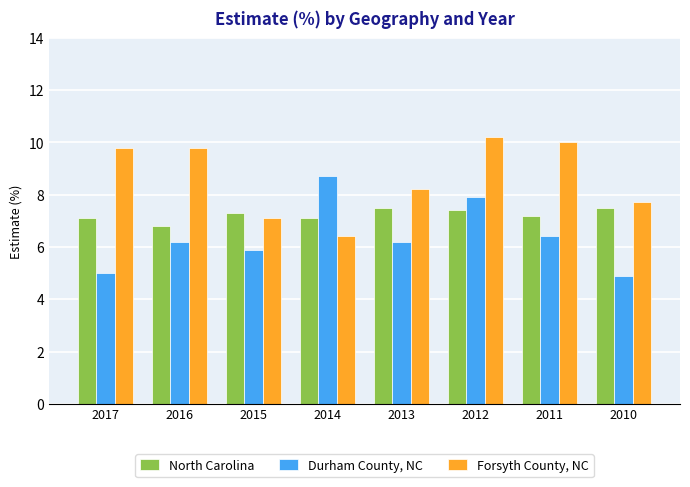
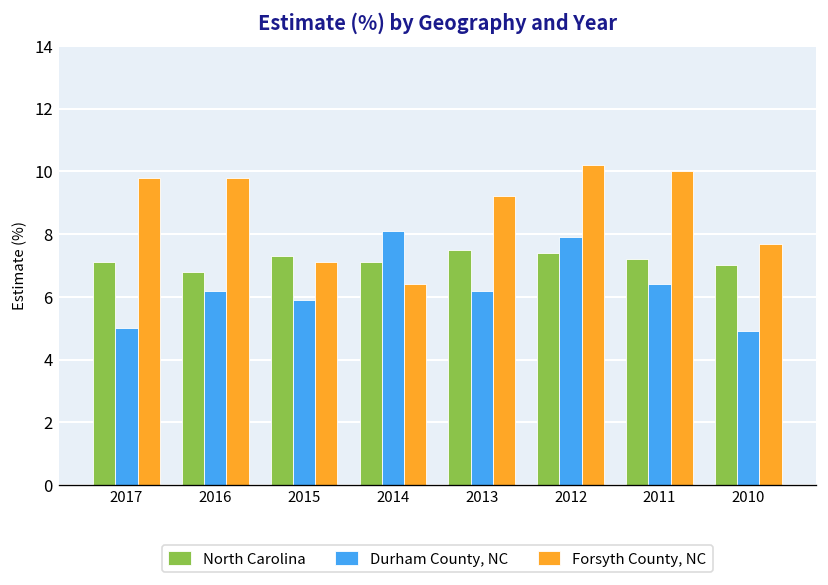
  {
    "North Carolina": {
      "2017": 7.1,
      "2016": 6.8,
      "2015": 7.3,
      "2014": 7.1,
      "2013": 7.5,
      "2012": 7.4,
      "2011": 7.2,
-     "2010": 7.5
+     "2010": 7.0
    },
    "Durham County, NC": {
      "2017": 5.0,
      "2016": 6.2,
      "2015": 5.9,
-     "2014": 8.7,
+     "2014": 8.1,
      "2013": 6.2,
      "2012": 7.9,
      "2011": 6.4,
      "2010": 4.9
    },
    "Forsyth County, NC": {
      "2017": 9.8,
      "2016": 9.8,
      "2015": 7.1,
      "2014": 6.4,
-     "2013": 8.2,
+     "2013": 9.2,
      "2012": 10.2,
      "2011": 10.0,
      "2010": 7.7
    }
  }
